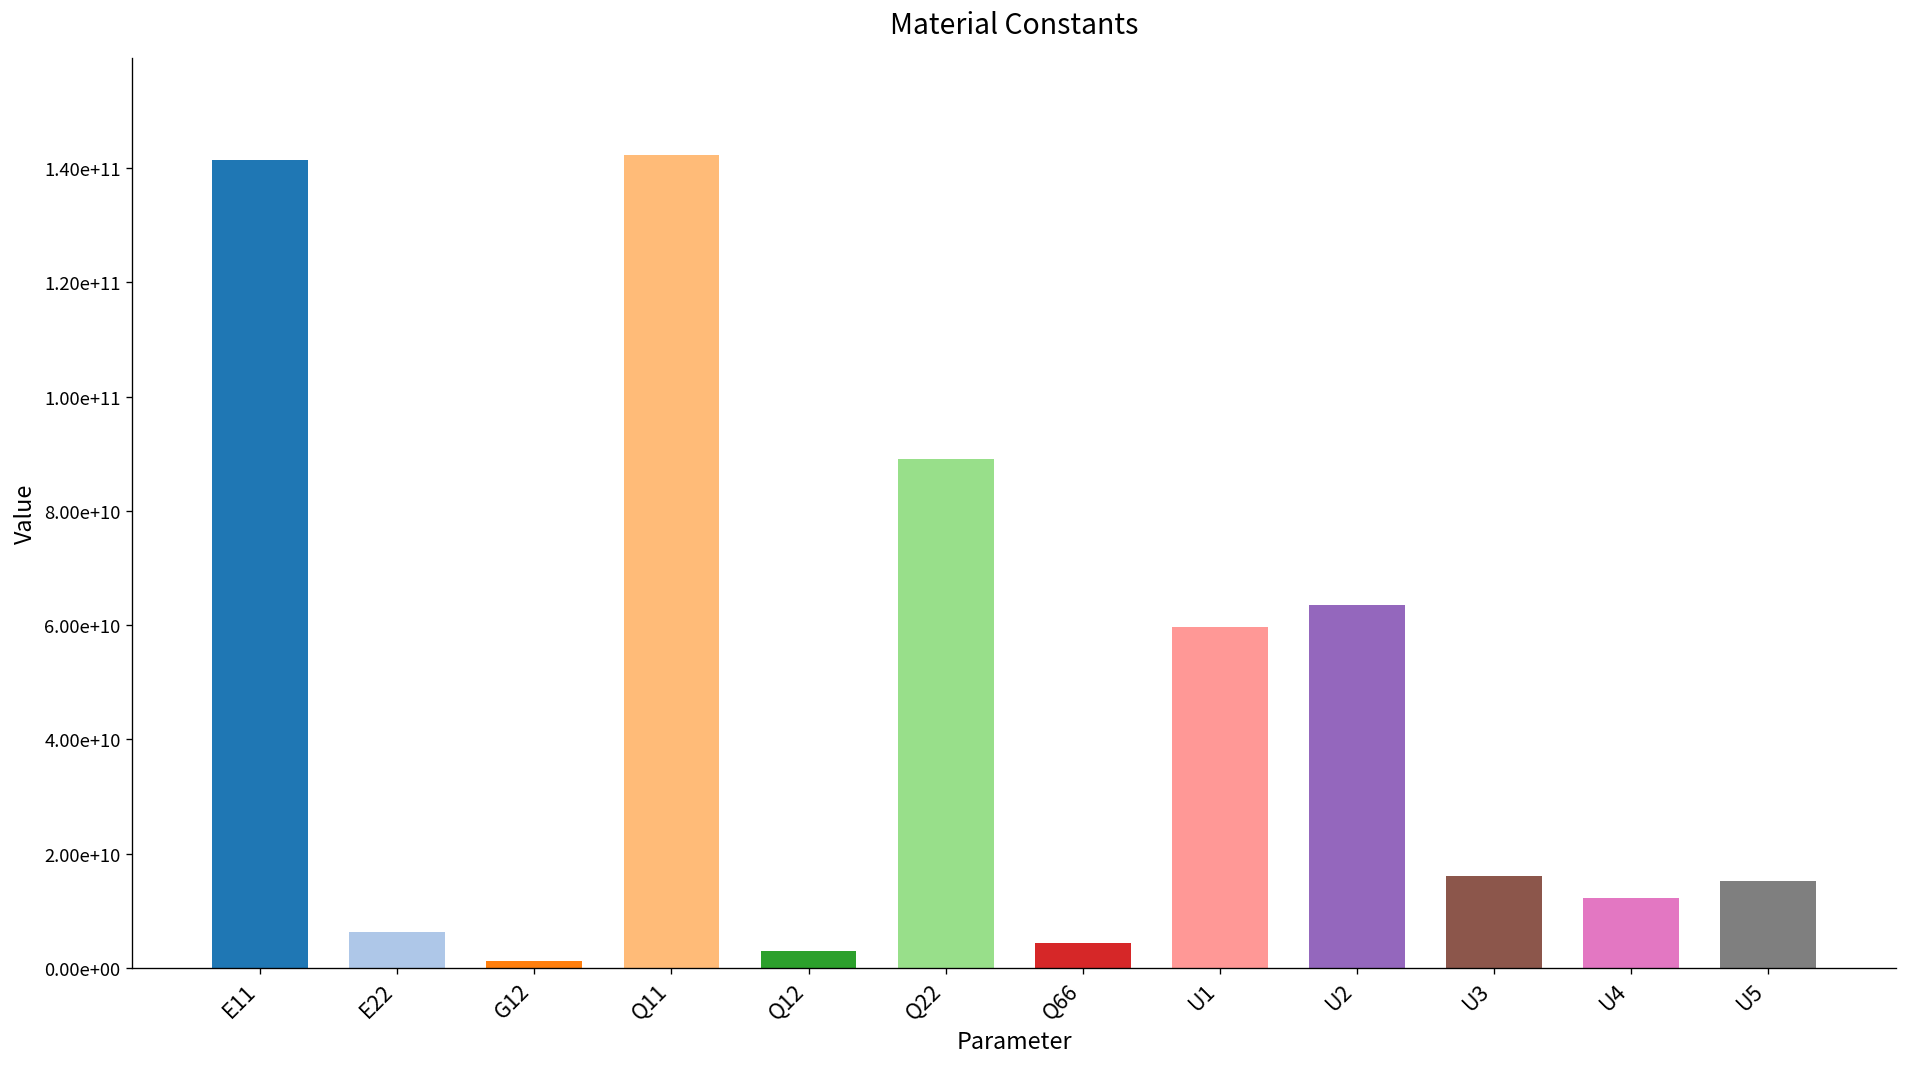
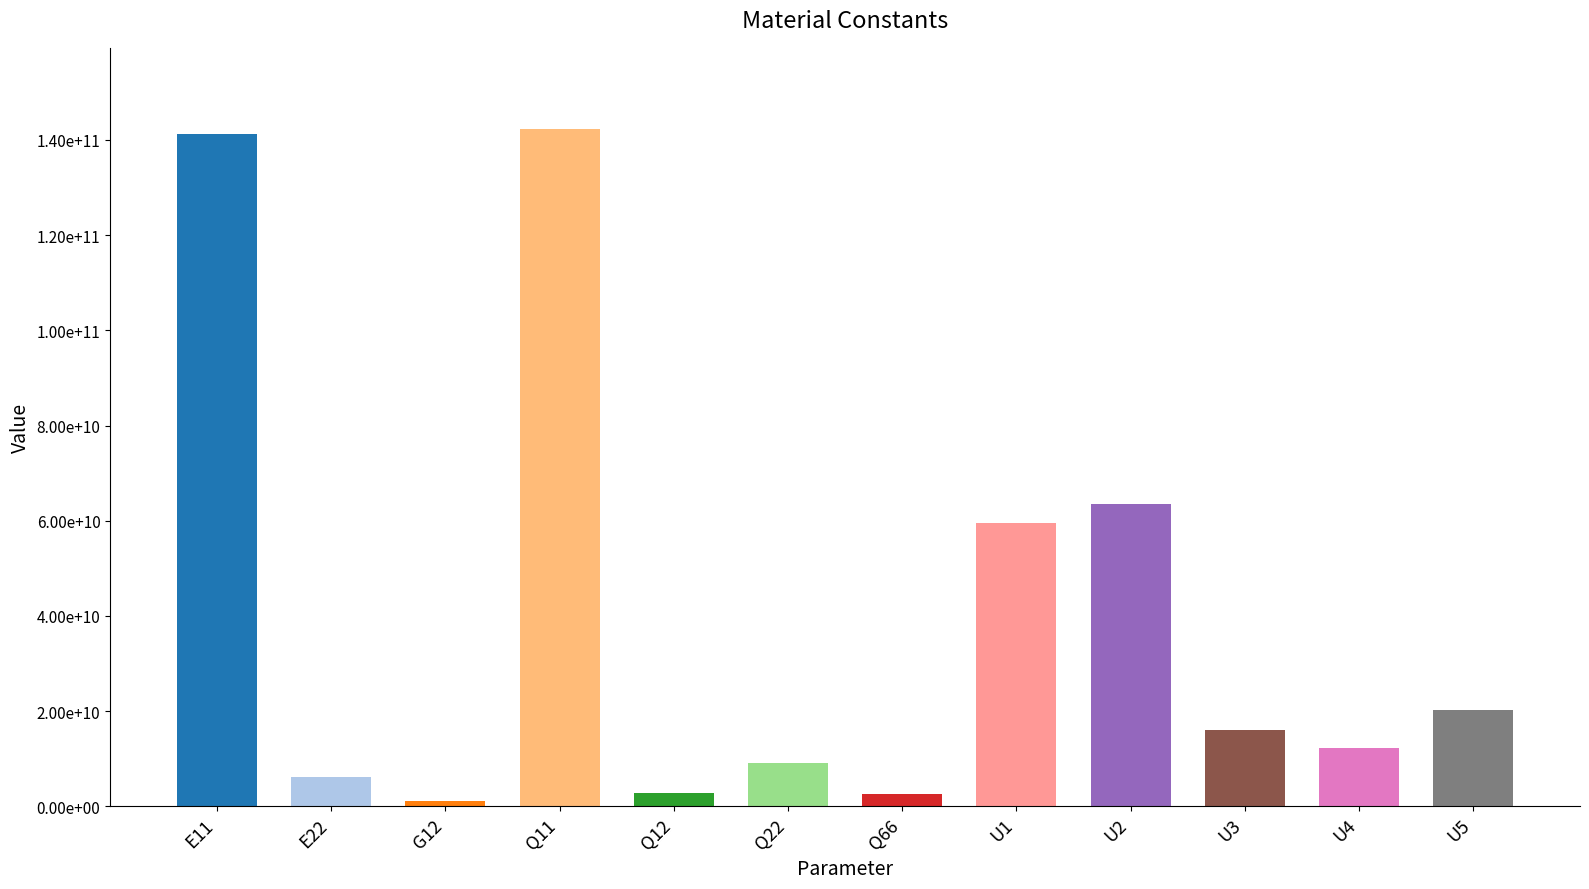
  {
    "E11": 141000000000,
    "E22": 6000000000,
    "G12": 1000000000,
    "Q11": 142000000000,
    "Q12": 3000000000,
-   "Q22": 89000000000,
-   "Q66": 4000000000,
+   "Q22": 9000000000,
+   "Q66": 3000000000,
    "U1": 60000000000,
    "U2": 64000000000,
    "U3": 16000000000,
    "U4": 12000000000,
-   "U5": 15000000000
+   "U5": 20000000000
  }
